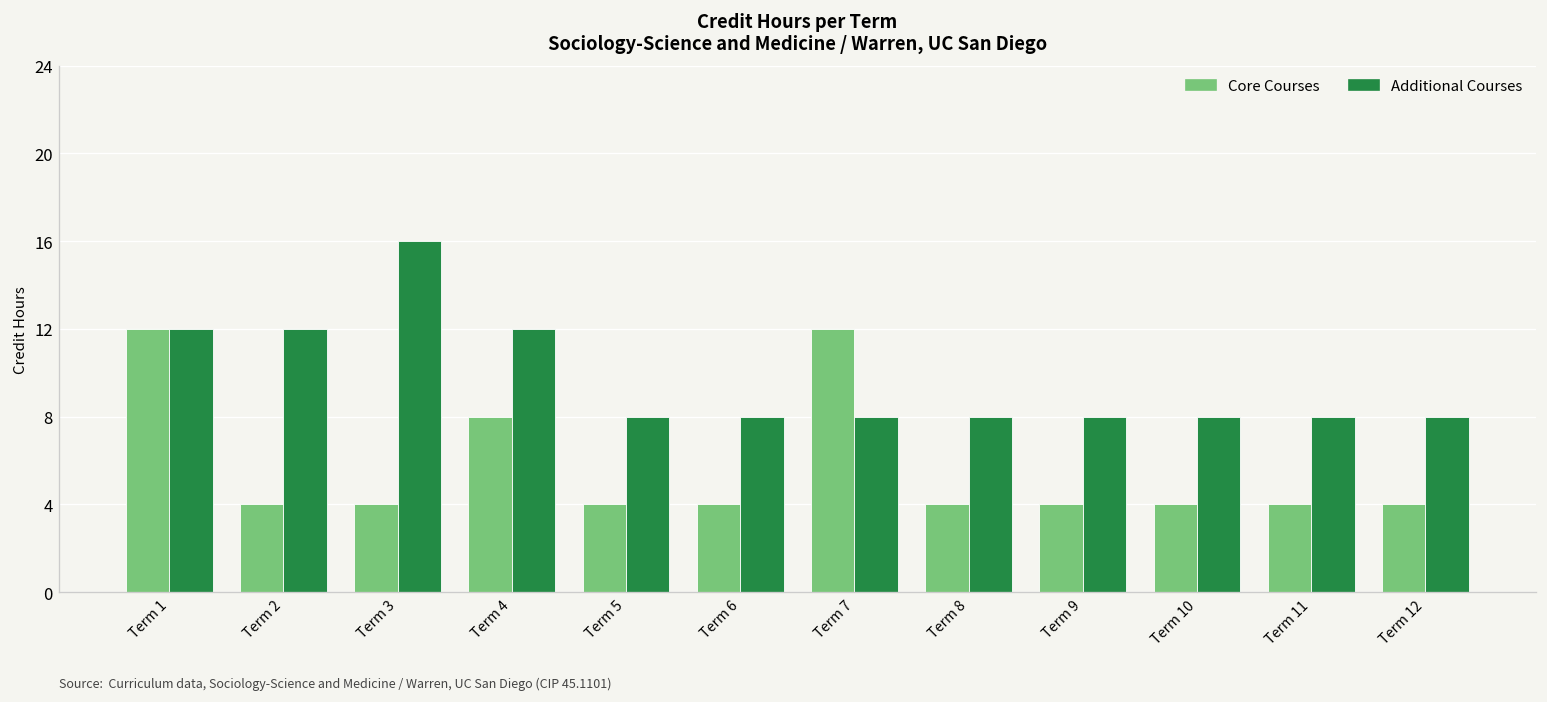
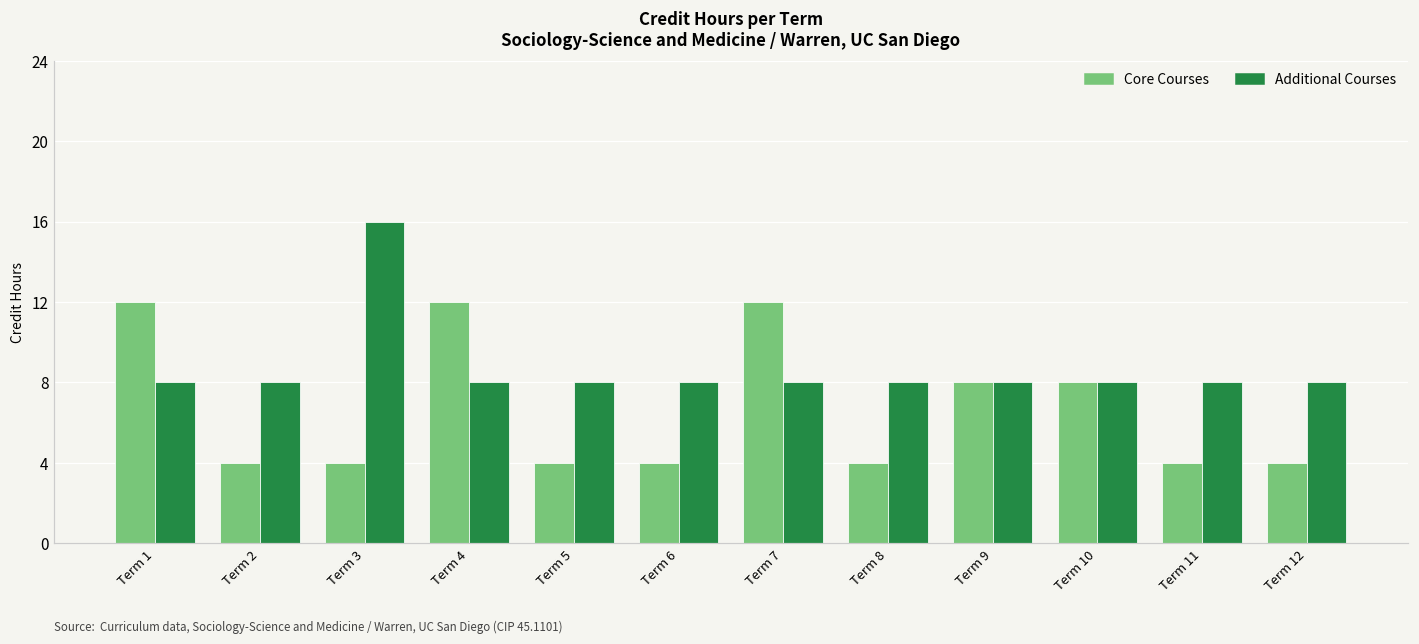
  {
    "Core Courses": {
      "Term 1": 12.0,
      "Term 2": 4.0,
      "Term 3": 4.0,
-     "Term 4": 8.0,
+     "Term 4": 12.0,
      "Term 5": 4.0,
      "Term 6": 4.0,
      "Term 7": 12.0,
      "Term 8": 4.0,
-     "Term 9": 4.0,
-     "Term 10": 4.0,
+     "Term 9": 8.0,
+     "Term 10": 8.0,
      "Term 11": 4.0,
      "Term 12": 4.0
    },
    "Additional Courses": {
-     "Term 1": 12.0,
-     "Term 2": 12.0,
+     "Term 1": 8.0,
+     "Term 2": 8.0,
      "Term 3": 16.0,
-     "Term 4": 12.0,
+     "Term 4": 8.0,
      "Term 5": 8.0,
      "Term 6": 8.0,
      "Term 7": 8.0,
      "Term 8": 8.0,
      "Term 9": 8.0,
      "Term 10": 8.0,
      "Term 11": 8.0,
      "Term 12": 8.0
    }
  }
